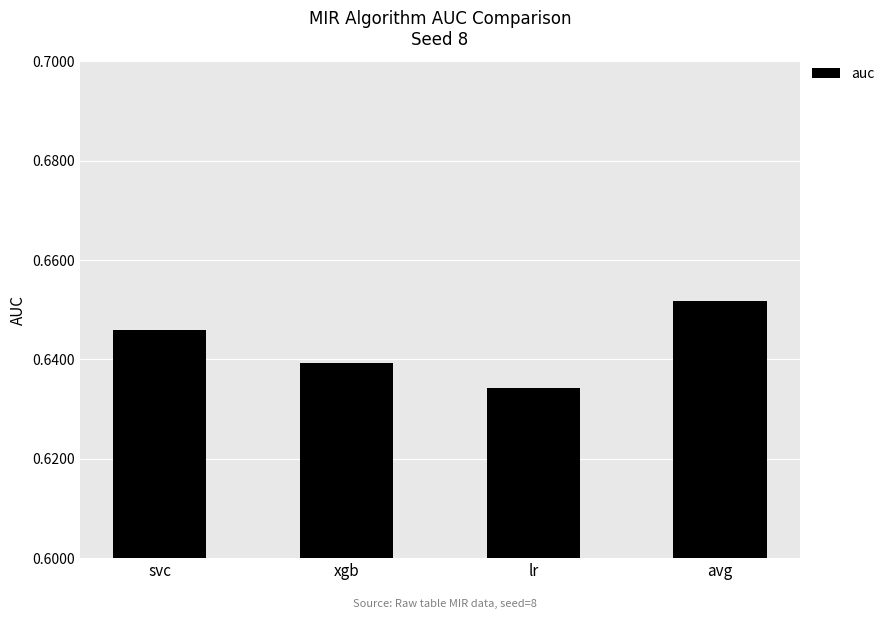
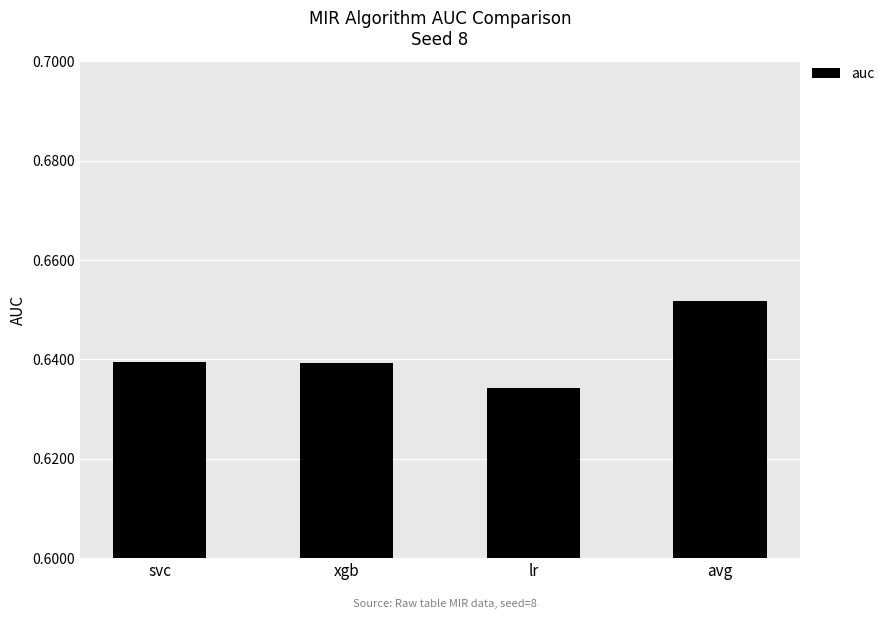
  {
-   "svc": 0.646,
+   "svc": 0.639,
    "xgb": 0.639,
    "lr": 0.634,
    "avg": 0.652
  }
